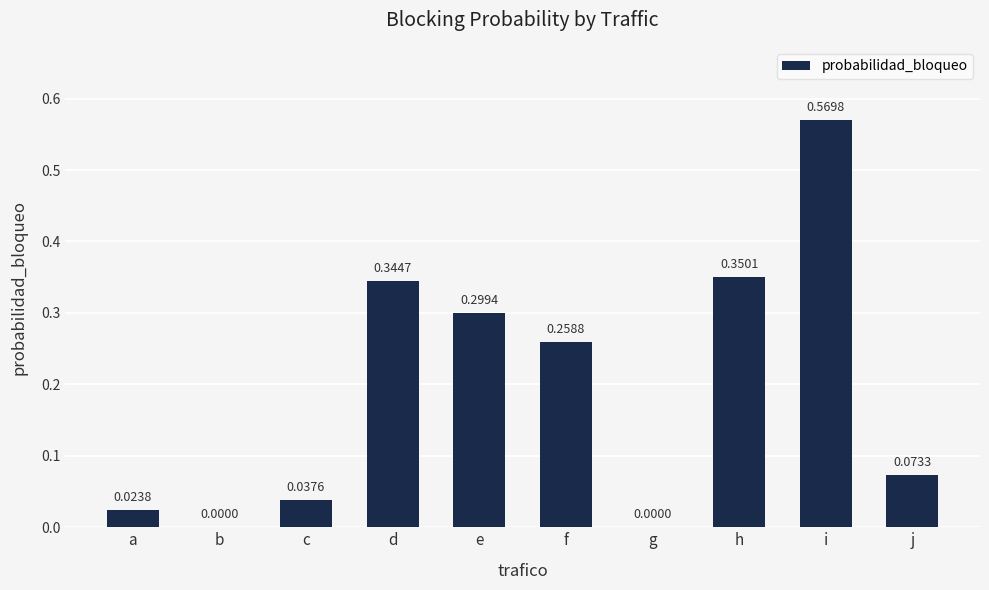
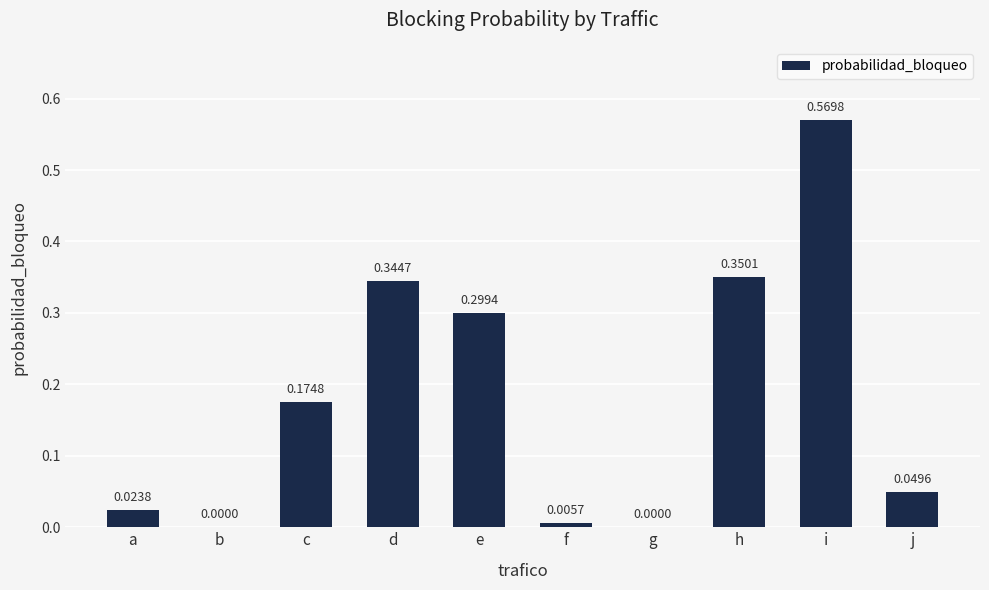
  {
    "a": 0.0238,
    "b": 0.0000,
-   "c": 0.0376,
+   "c": 0.1748,
    "d": 0.3447,
    "e": 0.2994,
-   "f": 0.2588,
+   "f": 0.0057,
    "g": 0.0000,
    "h": 0.3501,
    "i": 0.5698,
-   "j": 0.0733
+   "j": 0.0496
  }
